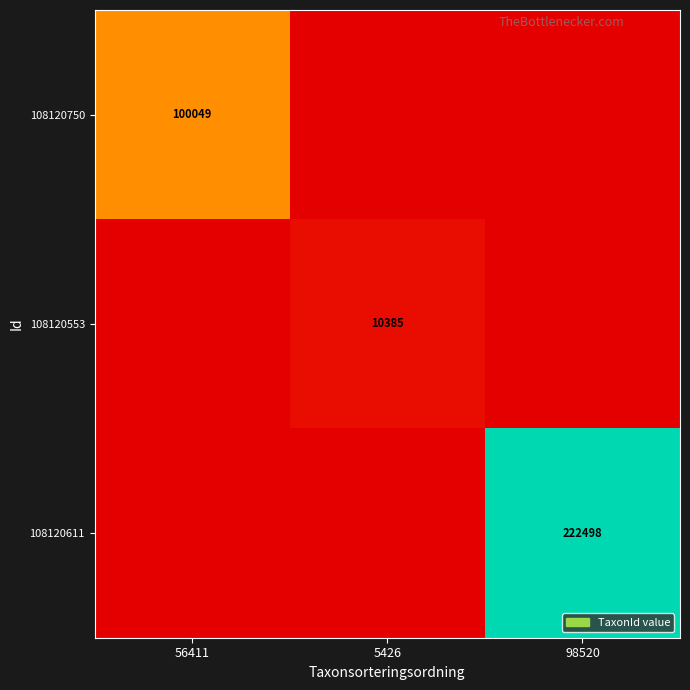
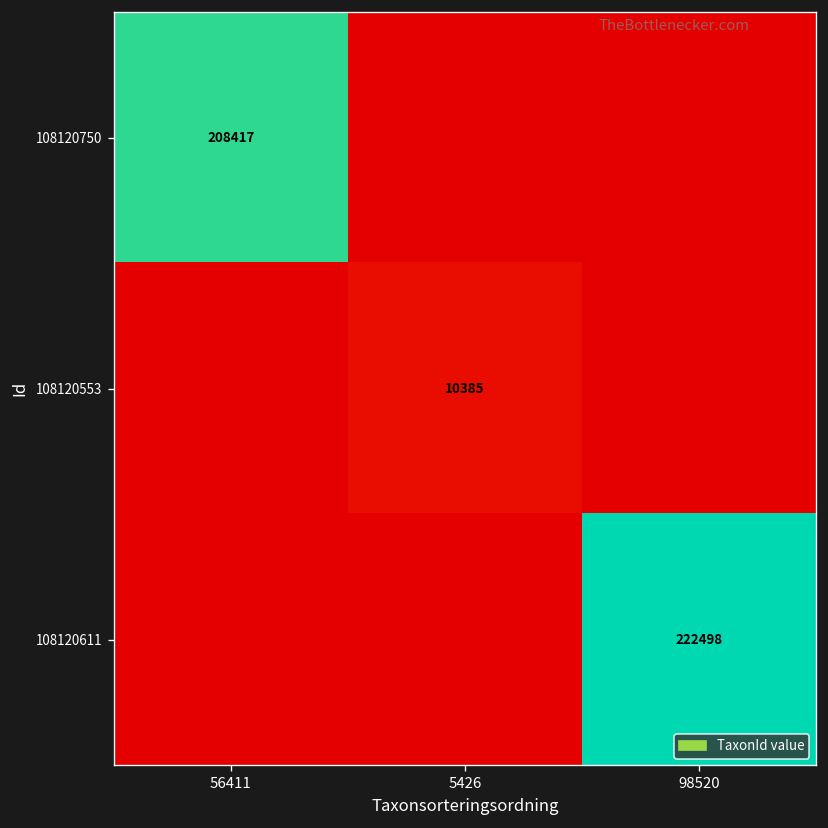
  {
    "108120750": {
-     "56411": 100049
+     "56411": 208417
    },
    "108120553": {
      "5426": 10385
    },
    "108120611": {
      "98520": 222498
    }
  }
